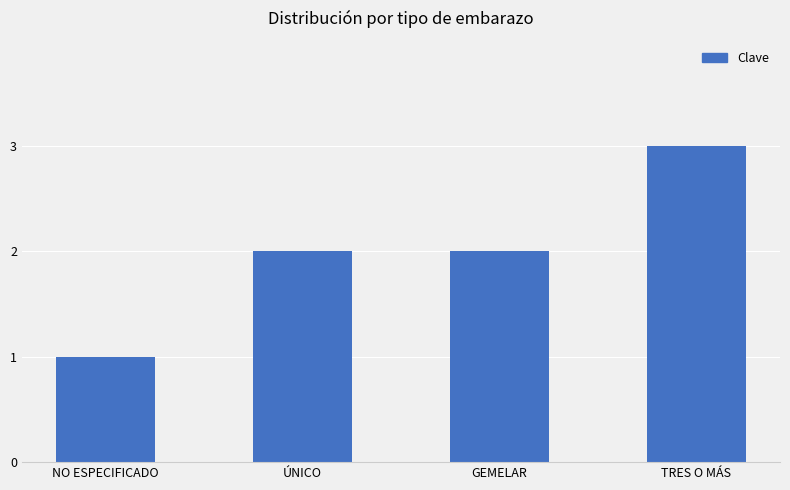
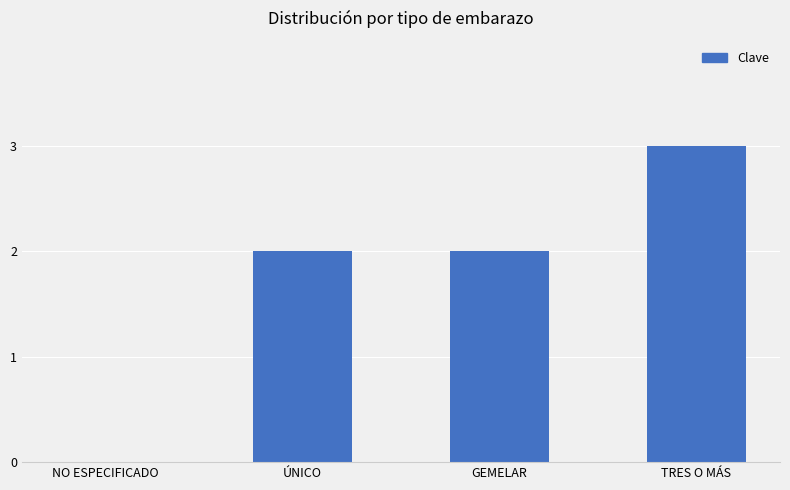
  {
-   "NO ESPECIFICADO": 1,
+   "NO ESPECIFICADO": 0,
    "ÚNICO": 2,
    "GEMELAR": 2,
    "TRES O MÁS": 3
  }
